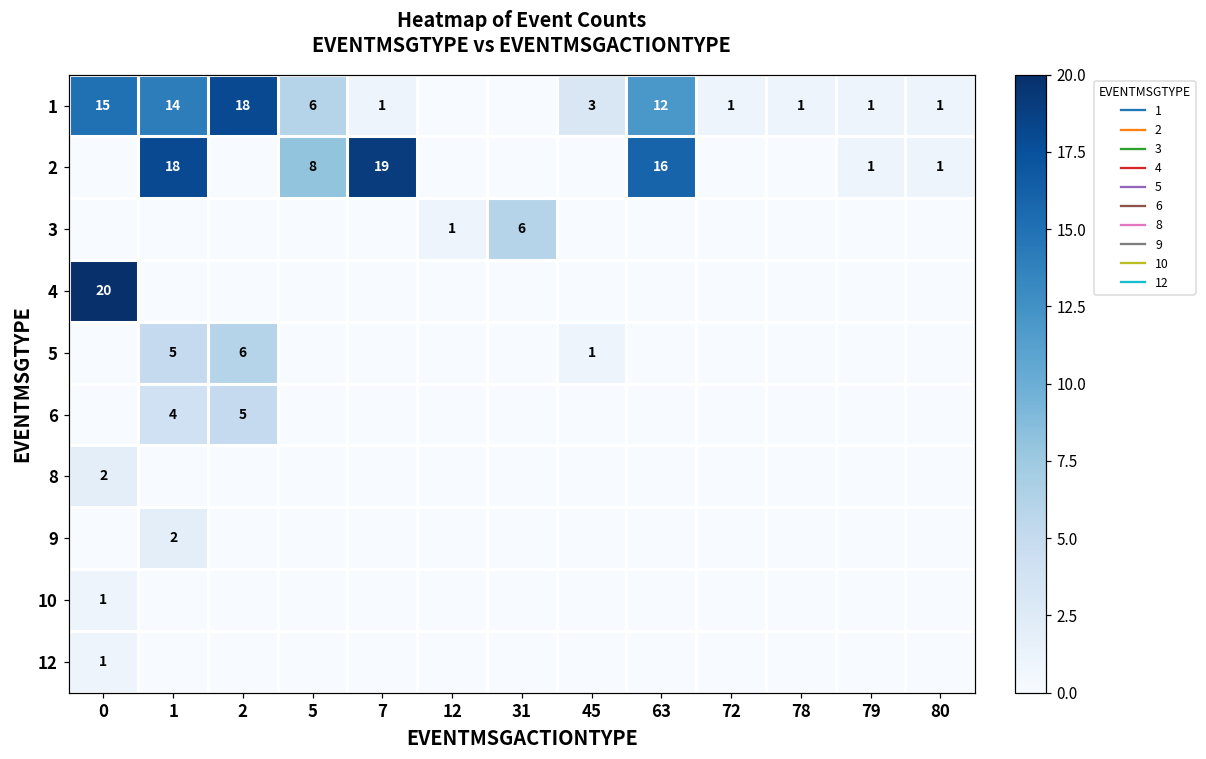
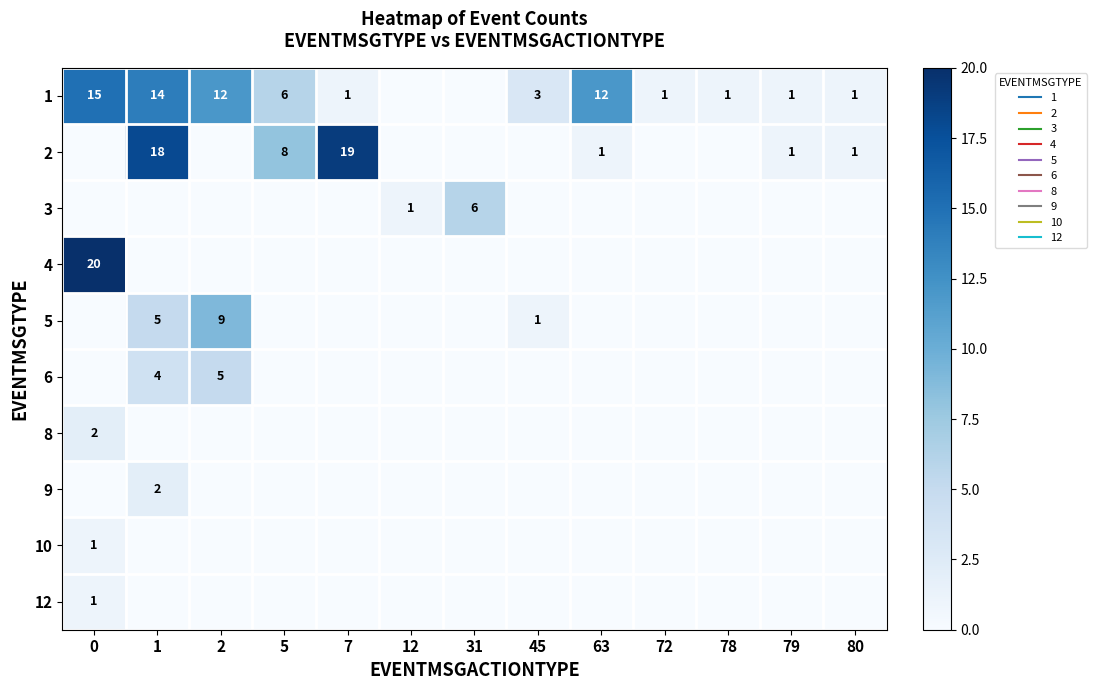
  {
    "1": {
      "0": 15,
      "1": 14,
-     "2": 18,
+     "2": 12,
      "5": 6,
      "7": 1,
      "45": 3,
      "63": 12,
      "72": 1,
      "78": 1,
      "79": 1,
      "80": 1
    },
    "2": {
      "1": 18,
      "5": 8,
      "7": 19,
-     "63": 16,
+     "63": 1,
      "79": 1,
      "80": 1
    },
    "3": {
      "12": 1,
      "31": 6
    },
    "4": {
      "0": 20
    },
    "5": {
      "1": 5,
-     "2": 6,
+     "2": 9,
      "45": 1
    },
    "6": {
      "1": 4,
      "2": 5
    },
    "8": {
      "0": 2
    },
    "9": {
      "1": 2
    },
    "10": {
      "0": 1
    },
    "12": {
      "0": 1
    }
  }
